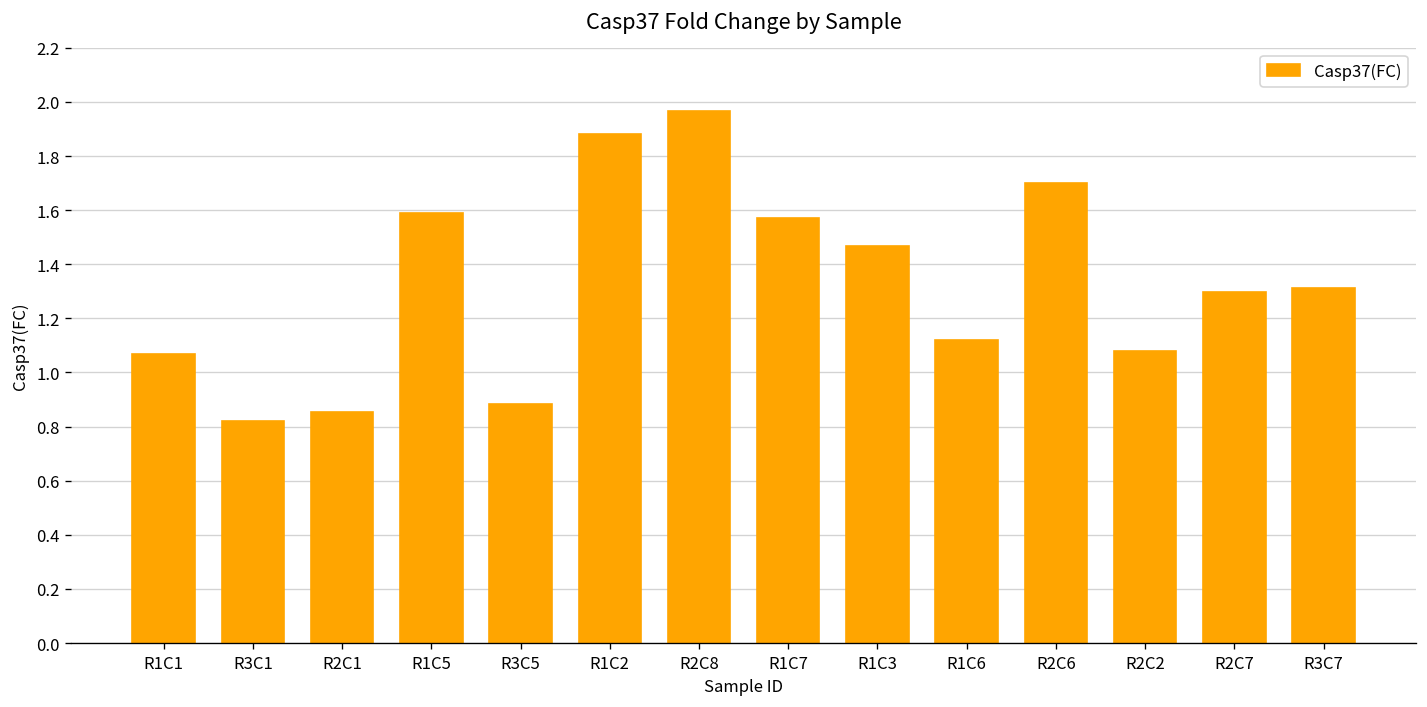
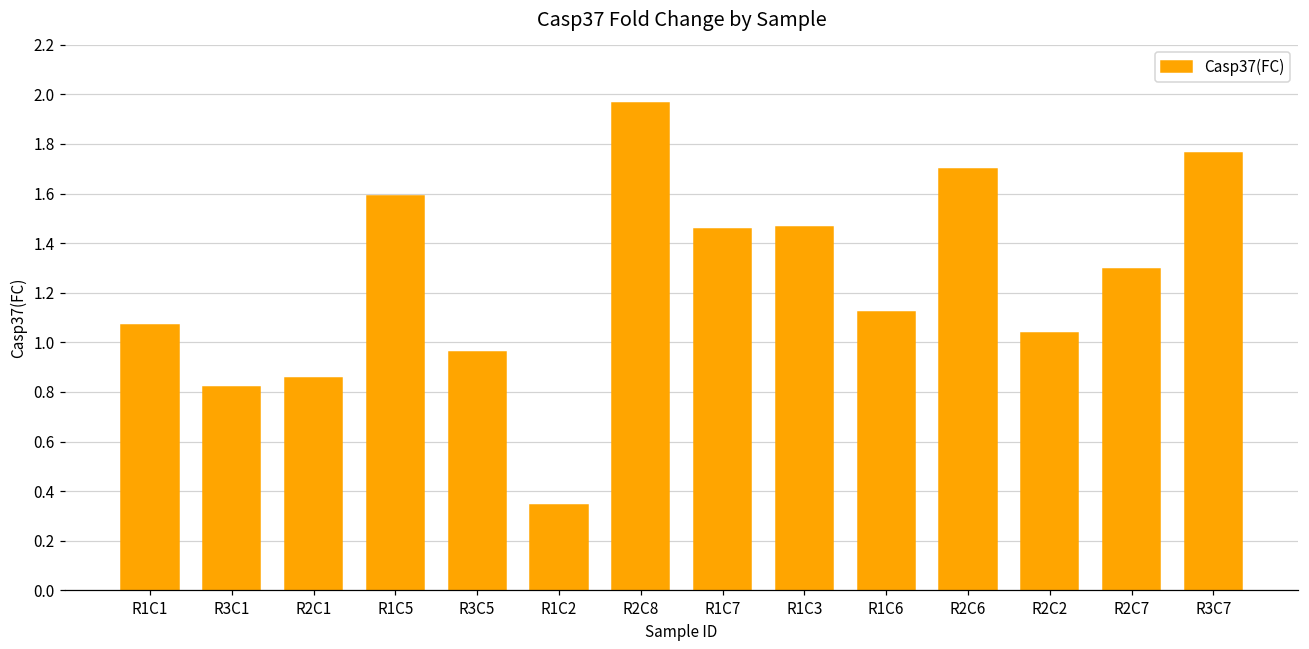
  {
    "R1C1": 1.07,
    "R3C1": 0.82,
    "R2C1": 0.85,
    "R1C5": 1.59,
-   "R3C5": 0.88,
-   "R1C2": 1.88,
+   "R3C5": 0.96,
+   "R1C2": 0.34,
    "R2C8": 1.97,
-   "R1C7": 1.57,
+   "R1C7": 1.46,
    "R1C3": 1.47,
    "R1C6": 1.12,
    "R2C6": 1.70,
-   "R2C2": 1.08,
+   "R2C2": 1.04,
    "R2C7": 1.30,
-   "R3C7": 1.31
+   "R3C7": 1.76
  }
